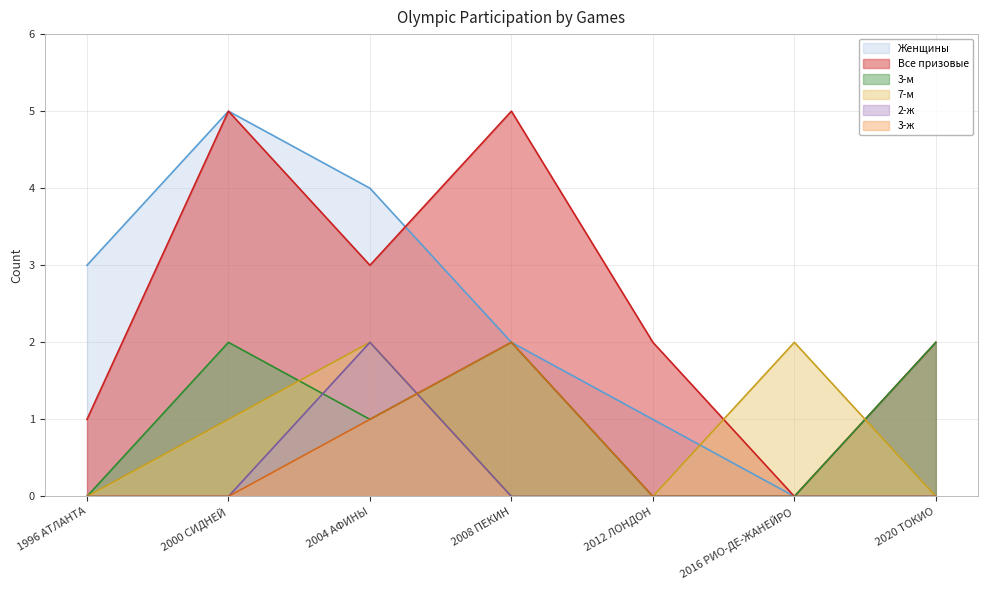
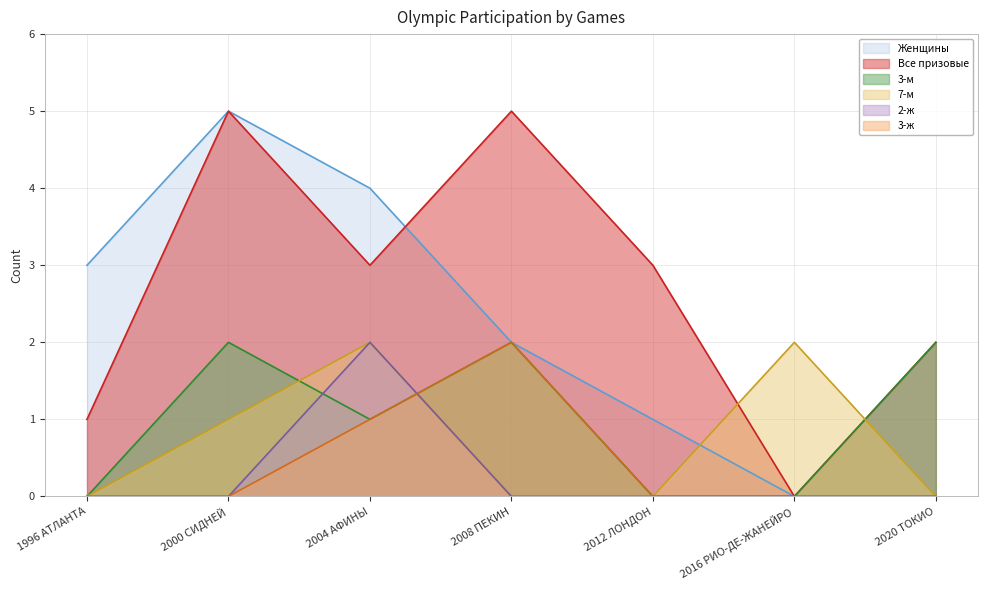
  {
    "Все призовые": {
      "1996 АТЛАНТА": 1,
      "2004 АФИНЫ": 3,
      "2008 ПЕКИН": 5,
-     "2012 ЛОНДОН": 2
+     "2012 ЛОНДОН": 3
    },
    "3-м": {
      "2000 СИДНЕЙ": 2
    }
  }
